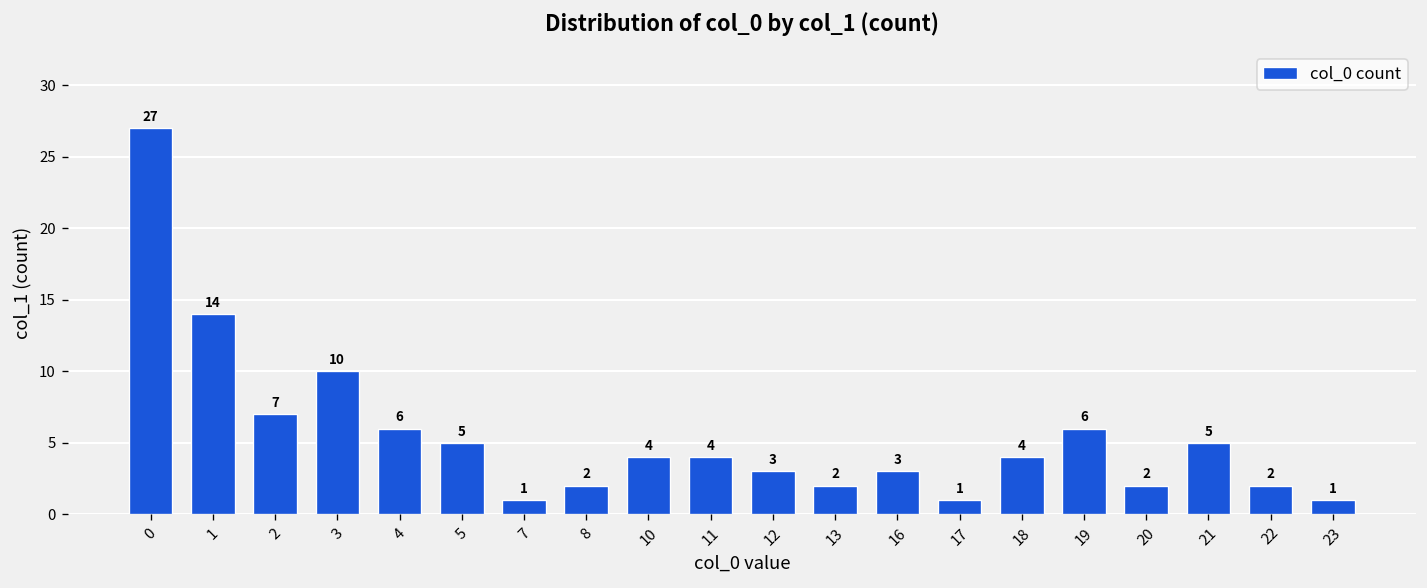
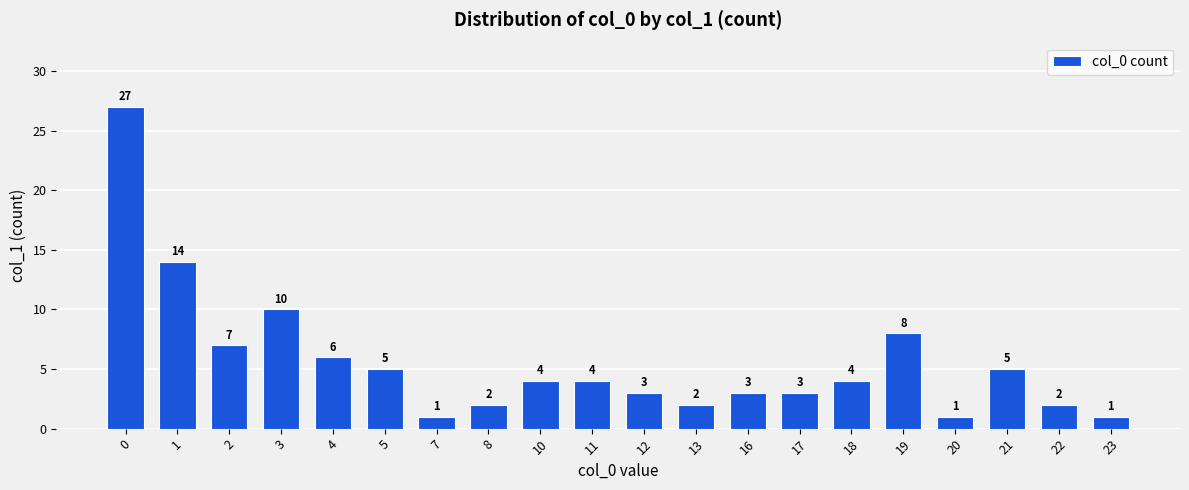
  {
    "0": 27,
    "1": 14,
    "2": 7,
    "3": 10,
    "4": 6,
    "5": 5,
    "7": 1,
    "8": 2,
    "10": 4,
    "11": 4,
    "12": 3,
    "13": 2,
    "16": 3,
-   "17": 1,
+   "17": 3,
    "18": 4,
-   "19": 6,
-   "20": 2,
+   "19": 8,
+   "20": 1,
    "21": 5,
    "22": 2,
    "23": 1
  }
